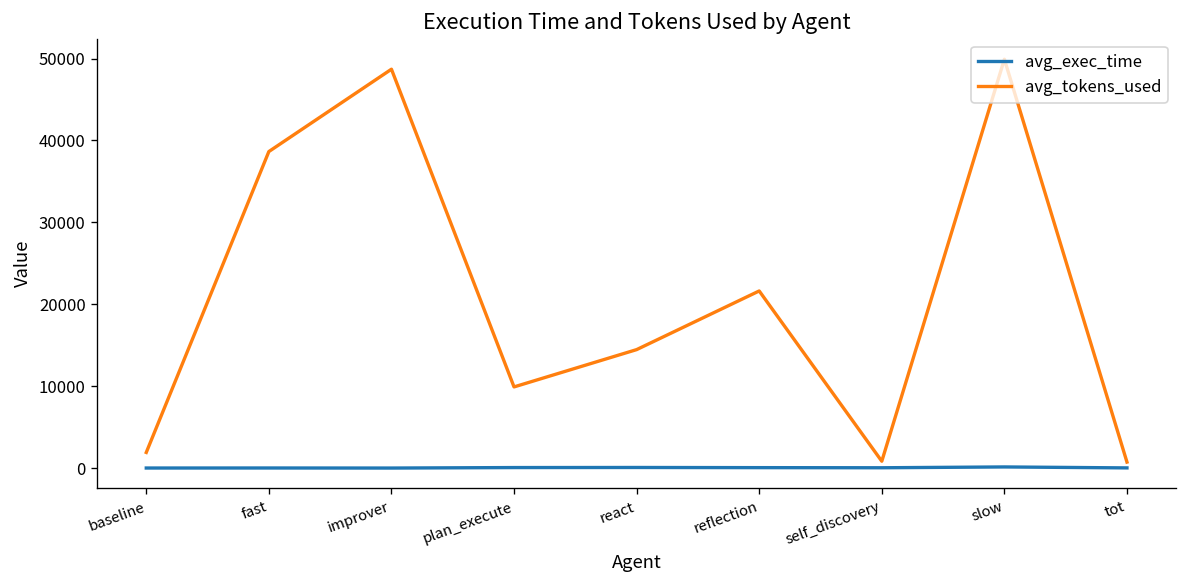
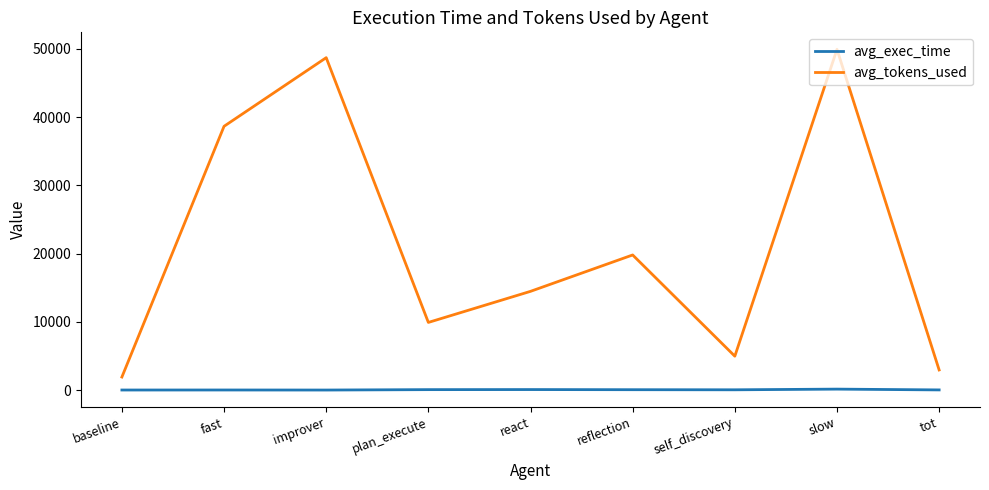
  {
    "avg_exec_time": {
      "baseline": 0,
      "fast": 0,
      "improver": 0,
      "plan_execute": 0,
      "react": 0,
      "reflection": 0,
      "self_discovery": 0,
      "slow": 0,
      "tot": 0
    },
    "avg_tokens_used": {
      "baseline": 2000,
      "fast": 39000,
      "improver": 49000,
      "plan_execute": 10000,
      "react": 14000,
-     "reflection": 22000,
-     "self_discovery": 1000,
-     "tot": 1000
+     "reflection": 20000,
+     "self_discovery": 5000,
+     "tot": 3000
    }
  }
